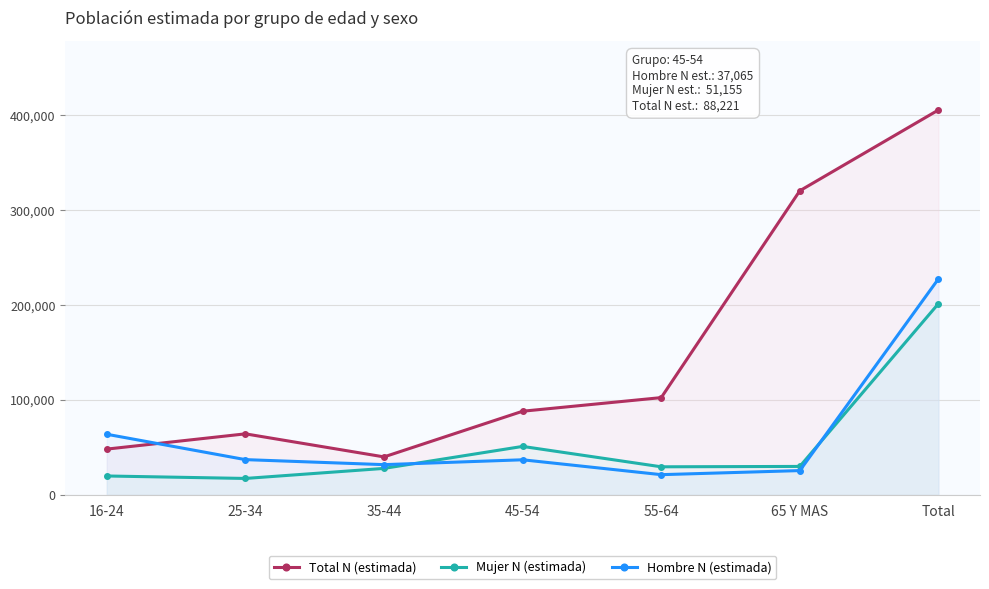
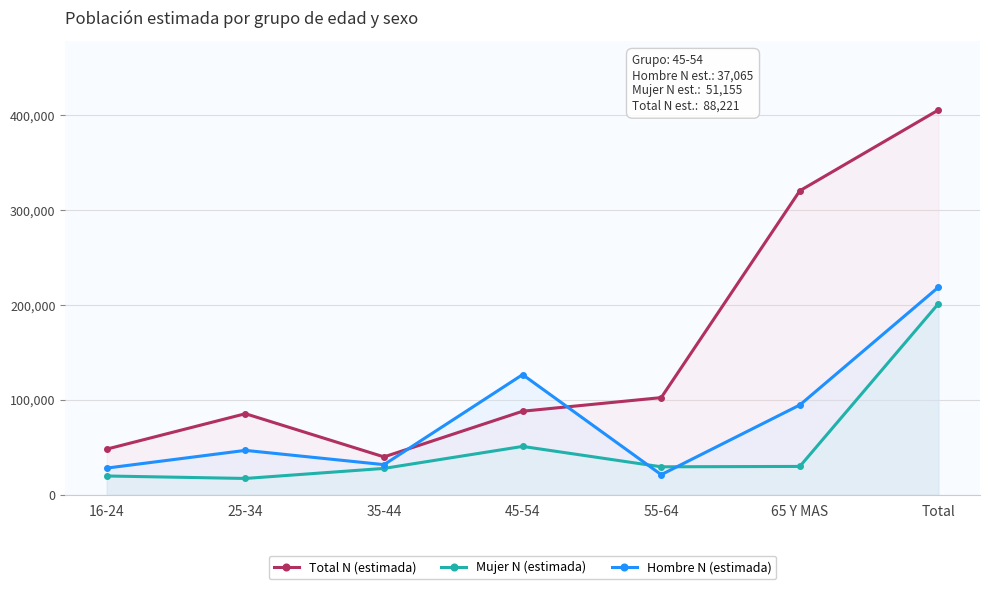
  {
    "Total N (estimada)": {
      "16-24": "50,000",
-     "25-34": "60,000",
+     "25-34": "90,000",
      "35-44": "40,000",
      "45-54": "90,000",
      "55-64": "100,000",
      "65 Y MAS": "320,000",
      "Total": "410,000"
    },
    "Mujer N (estimada)": {
      "16-24": "20,000",
      "25-34": "20,000",
      "35-44": "30,000",
      "45-54": "50,000",
      "55-64": "30,000",
      "65 Y MAS": "30,000",
      "Total": "200,000"
    },
    "Hombre N (estimada)": {
-     "16-24": "60,000",
-     "25-34": "40,000",
+     "16-24": "30,000",
+     "25-34": "50,000",
      "35-44": "30,000",
-     "45-54": "40,000",
+     "45-54": "130,000",
      "55-64": "20,000",
-     "65 Y MAS": "30,000",
-     "Total": "230,000"
+     "65 Y MAS": "90,000",
+     "Total": "220,000"
    }
  }
